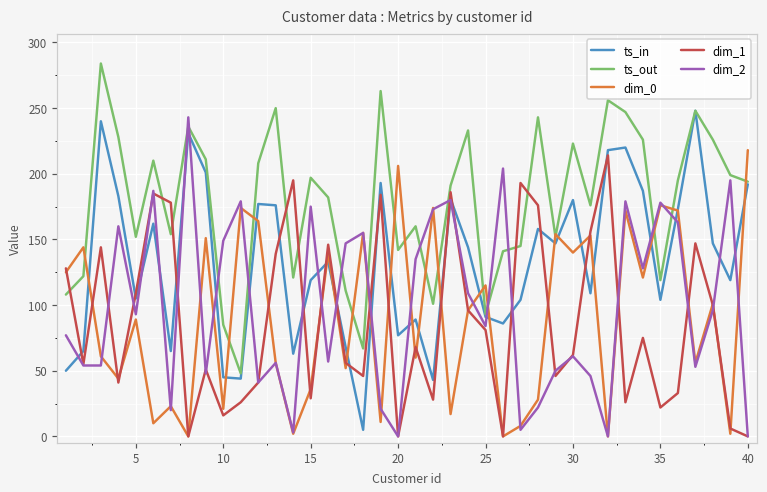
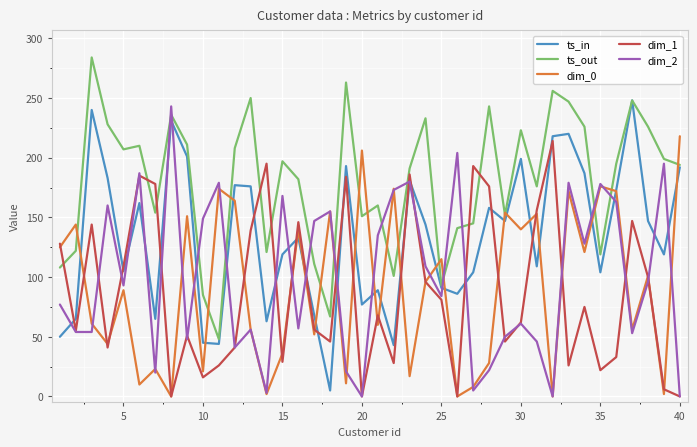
  {
    "ts_in": {
      "5": 105,
      "10": 45,
      "15": 119,
      "20": 77,
-     "30": 180,
+     "30": 199,
      "35": 104
    },
    "ts_out": {
-     "5": 152,
+     "5": 207,
      "10": 85,
      "15": 197,
-     "20": 142,
+     "20": 151,
      "30": 223,
      "35": 119
    },
    "dim_2": {
      "5": 93,
      "10": 149,
-     "15": 175,
+     "15": 168,
      "25": 84
    }
  }
